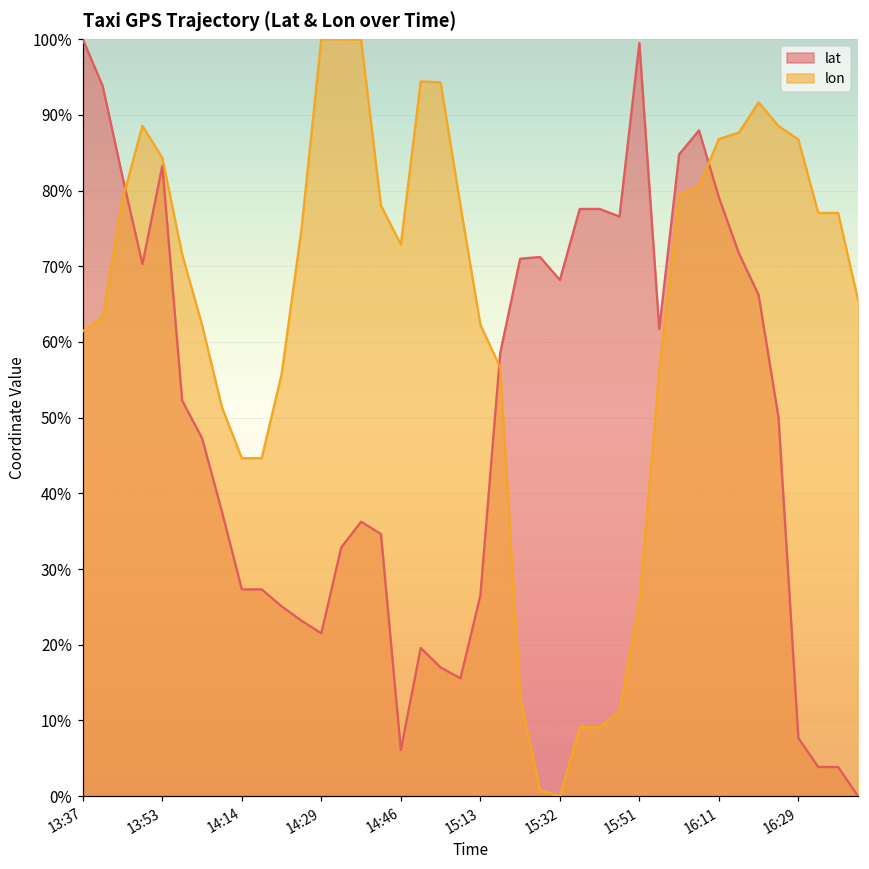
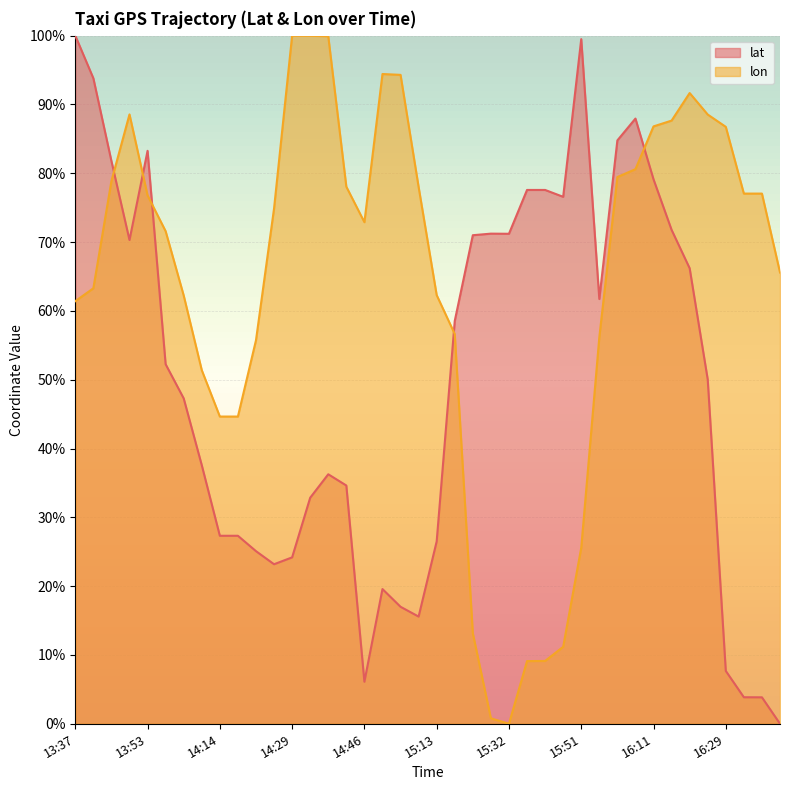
  {
    "lat": {
      "13:37": "100%",
      "13:53": "83%",
-     "14:29": "22%",
+     "14:29": "24%",
      "14:46": "6%",
      "15:13": "26%",
-     "15:32": "68%",
+     "15:32": "71%",
      "15:51": "99%",
      "16:11": "79%",
      "16:29": "8%"
    },
    "lon": {
      "13:37": "61%",
-     "13:53": "84%",
+     "13:53": "77%",
      "14:29": "100%",
      "14:46": "73%",
      "15:13": "62%",
      "15:32": "0%",
      "15:51": "26%",
      "16:11": "87%",
      "16:29": "87%"
    }
  }
